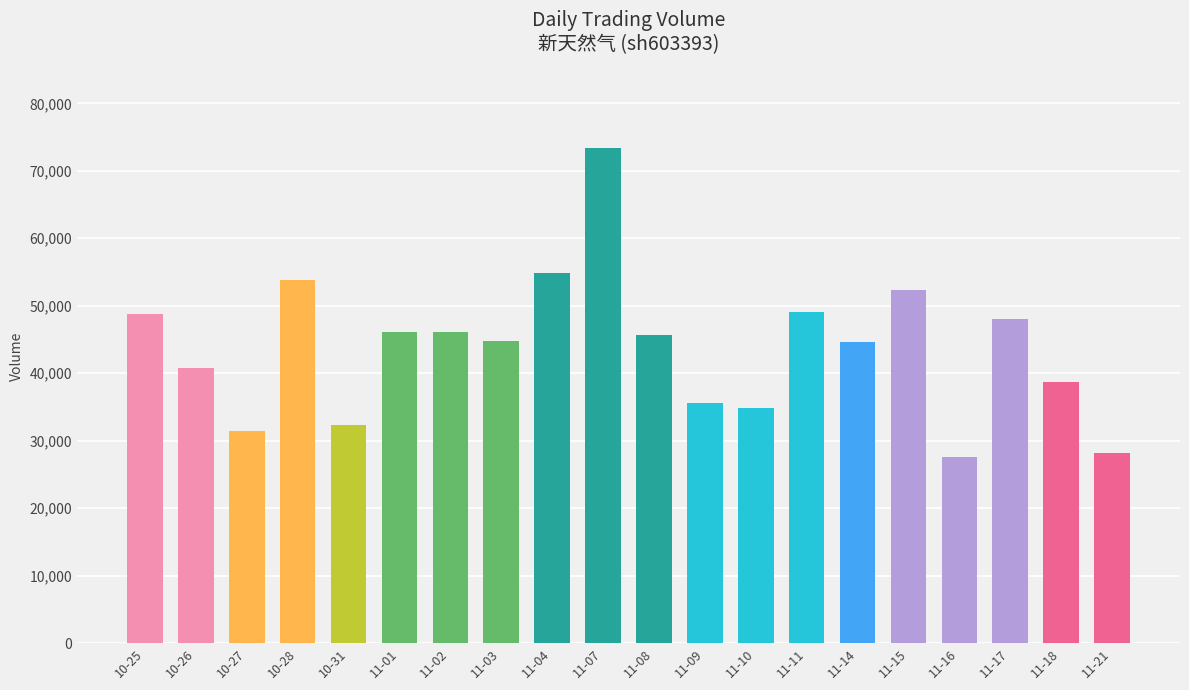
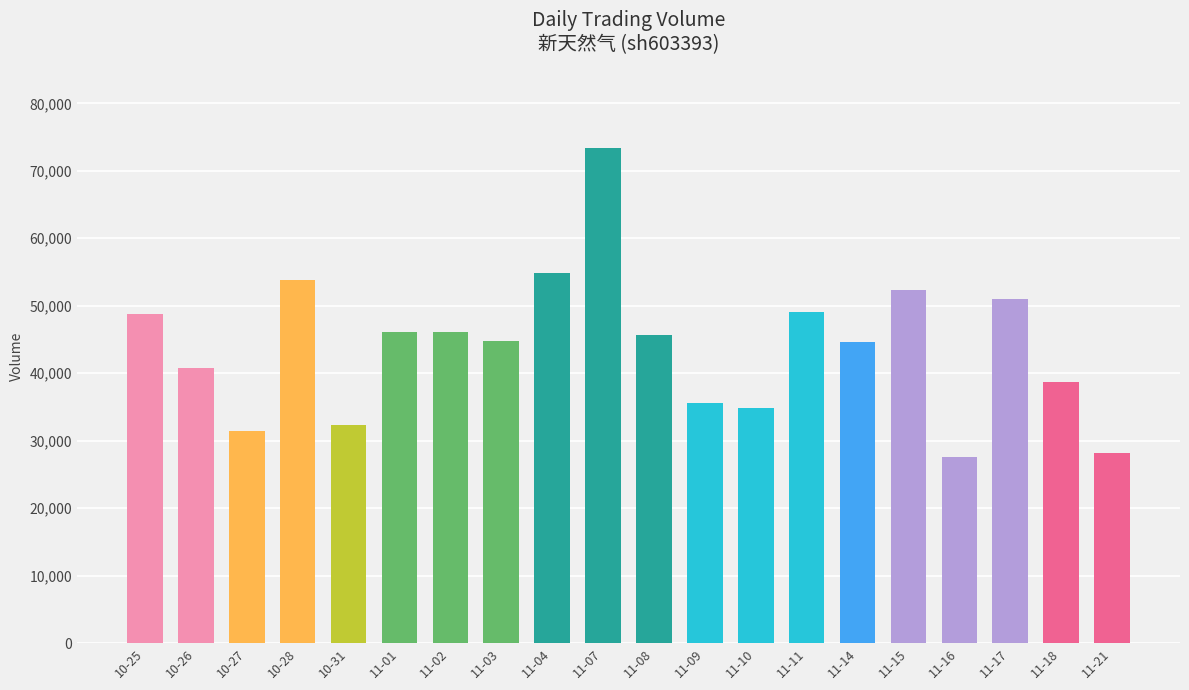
  {
    "10-25": "49,000",
    "10-26": "41,000",
    "10-27": "31,000",
    "10-28": "54,000",
    "10-31": "32,000",
    "11-01": "46,000",
    "11-02": "46,000",
    "11-03": "45,000",
    "11-04": "55,000",
    "11-07": "73,000",
    "11-08": "46,000",
    "11-09": "36,000",
    "11-10": "35,000",
    "11-11": "49,000",
    "11-14": "45,000",
    "11-15": "52,000",
    "11-16": "28,000",
-   "11-17": "48,000",
+   "11-17": "51,000",
    "11-18": "39,000",
    "11-21": "28,000"
  }
